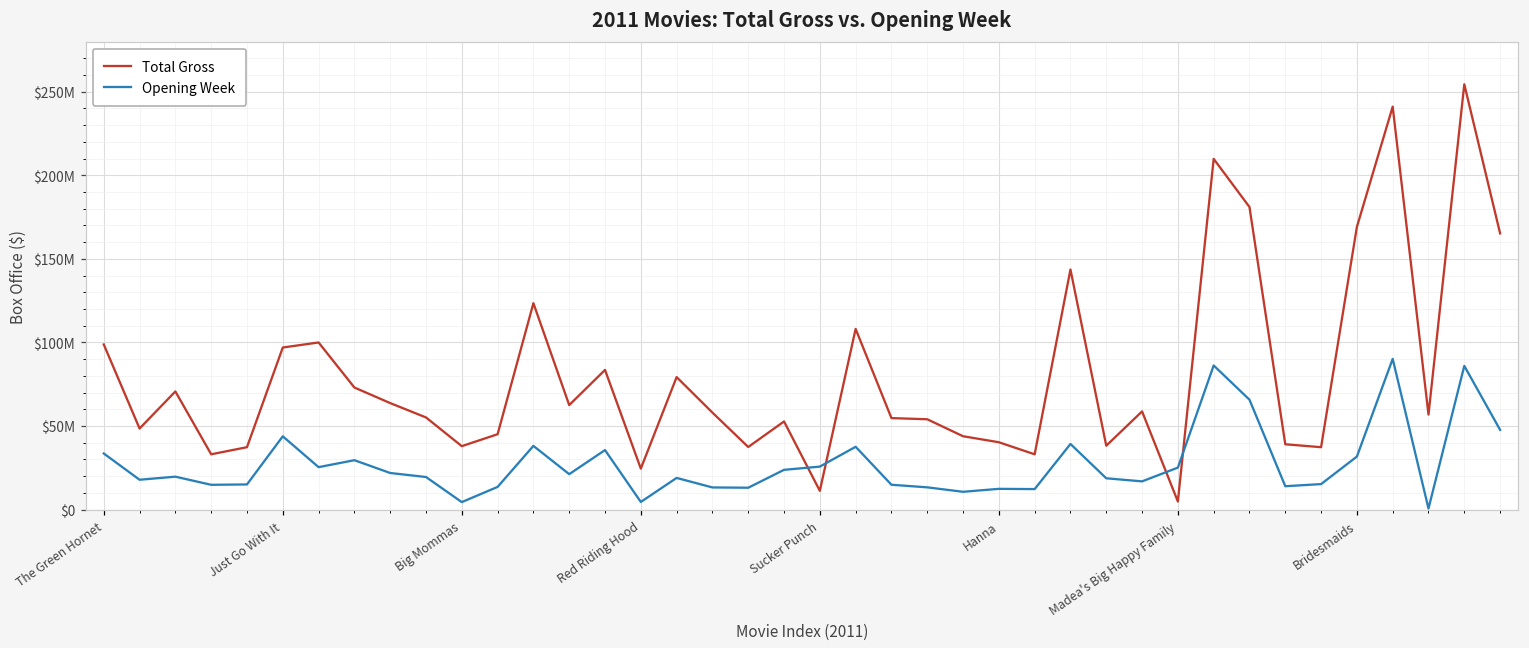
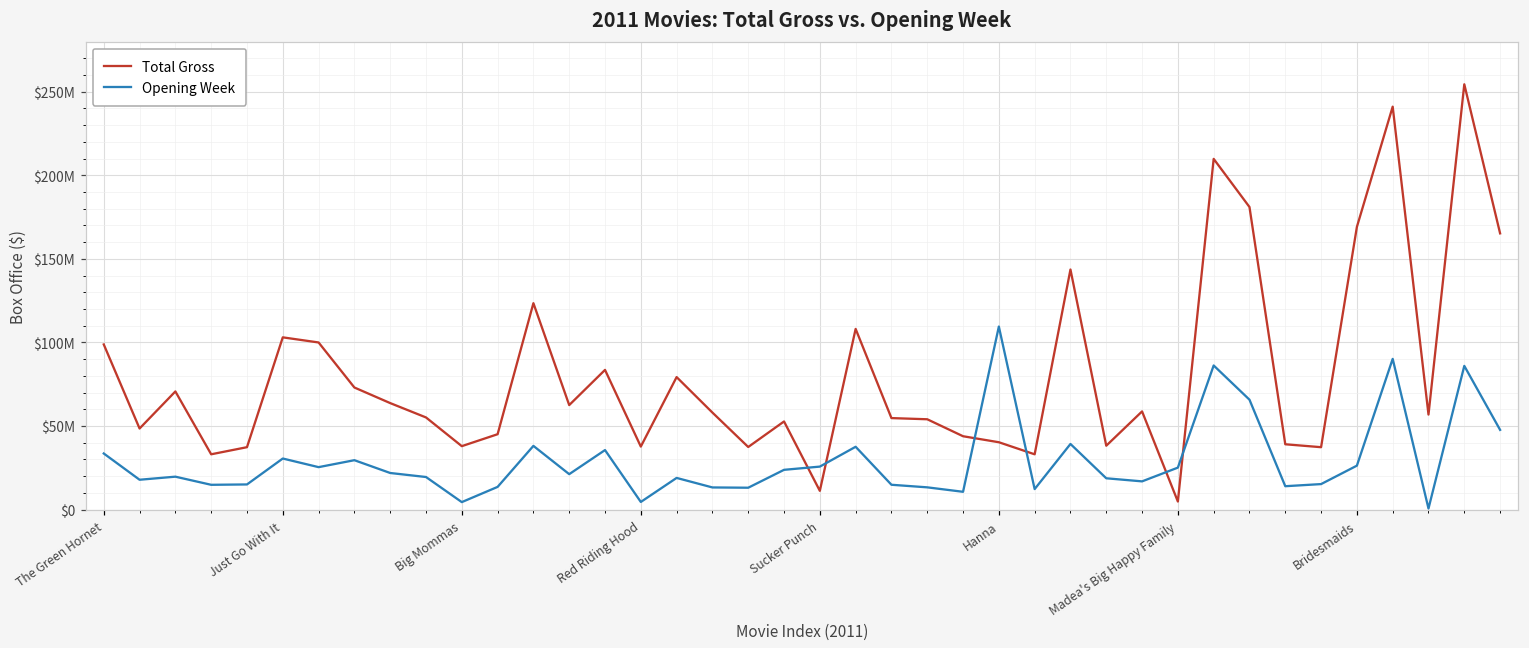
  {
    "Total Gross": {
      "The Green Hornet": "$99000000",
-     "Just Go With It": "$97000000",
+     "Just Go With It": "$103000000",
      "Big Mommas": "$38000000",
-     "Red Riding Hood": "$24000000",
+     "Red Riding Hood": "$38000000",
      "Sucker Punch": "$11000000",
      "Hanna": "$40000000",
      "Madea's Big Happy Family": "$5000000",
      "Bridesmaids": "$169000000"
    },
    "Opening Week": {
      "The Green Hornet": "$34000000",
-     "Just Go With It": "$44000000",
+     "Just Go With It": "$31000000",
      "Big Mommas": "$4000000",
      "Red Riding Hood": "$5000000",
      "Sucker Punch": "$26000000",
-     "Hanna": "$12000000",
+     "Hanna": "$109000000",
      "Madea's Big Happy Family": "$25000000",
-     "Bridesmaids": "$32000000"
+     "Bridesmaids": "$26000000"
    }
  }
